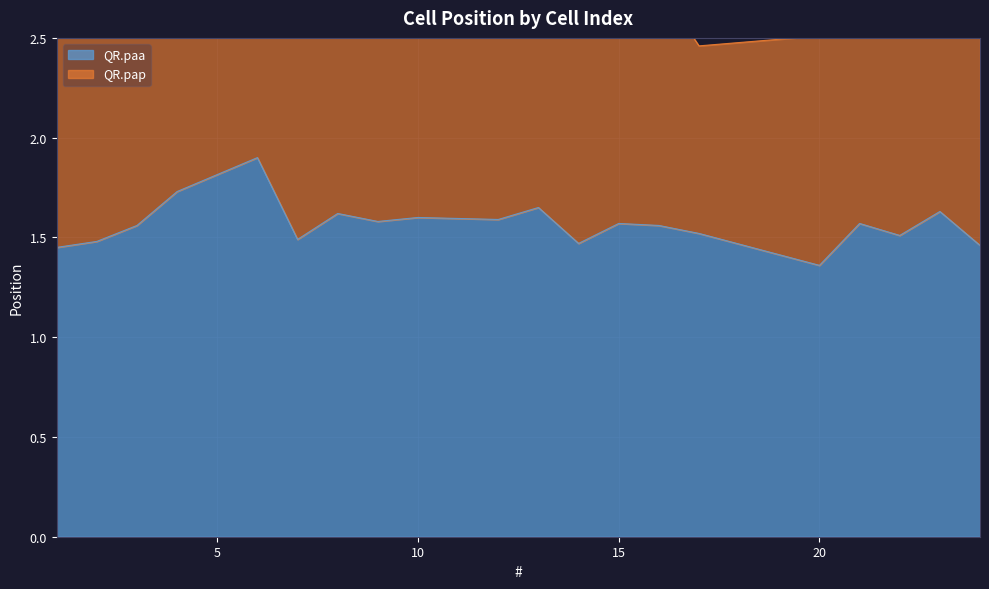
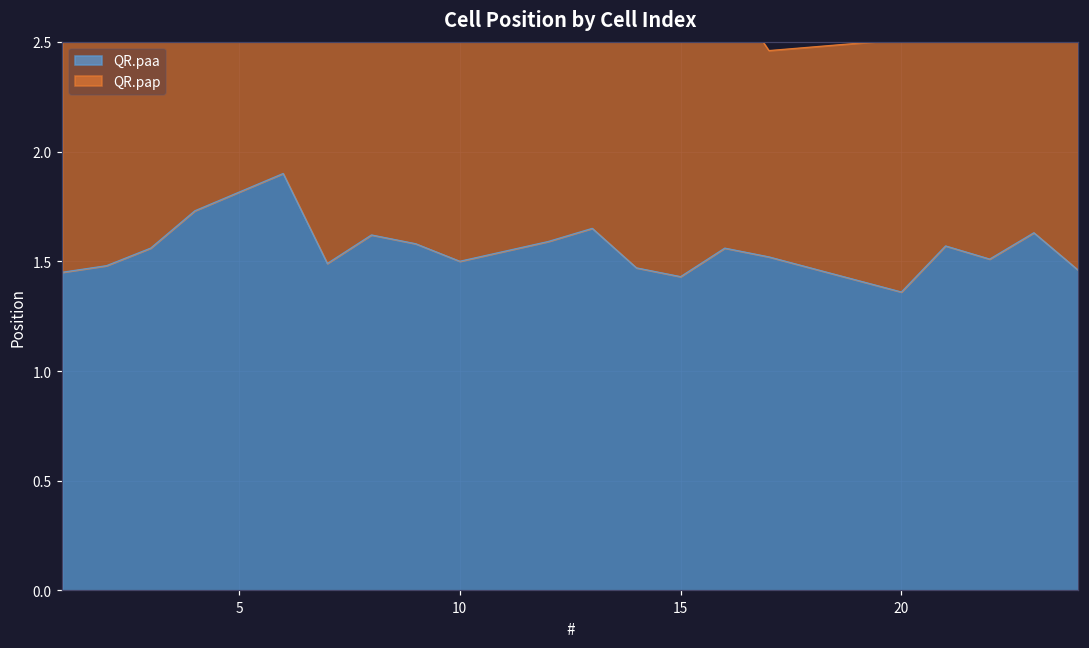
  {
    "QR.paa": {
-     "10": 1.6,
-     "15": 1.57,
+     "10": 1.5,
+     "15": 1.43,
      "20": 1.36
    },
    "QR.pap": {
      "20": 1.15
    }
  }
